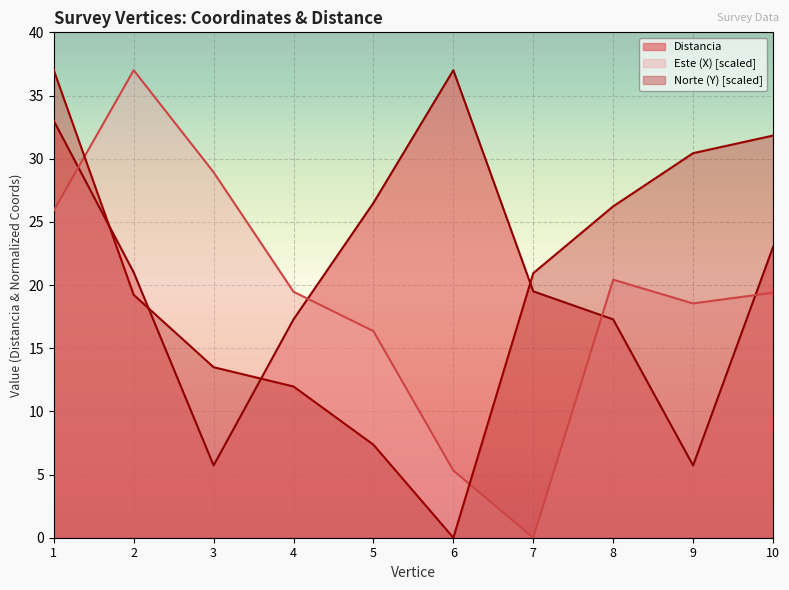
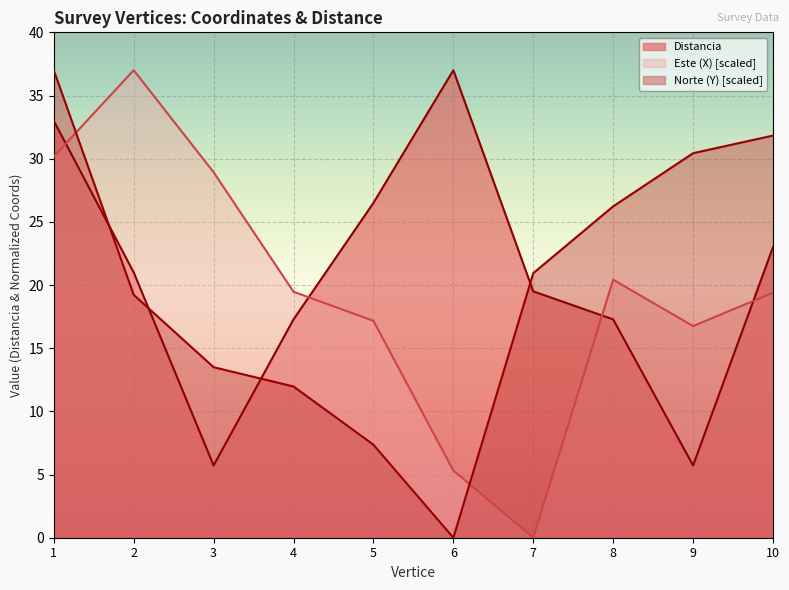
  {
    "Este (X) [scaled]": {
-     "1": 25.9,
+     "1": 30.2,
      "2": 37.0,
      "3": 28.9,
      "4": 19.5,
-     "5": 16.4,
+     "5": 17.2,
      "6": 5.3,
      "7": 0.0,
      "8": 20.4,
-     "9": 18.5,
+     "9": 16.8,
      "10": 19.4
    }
  }
